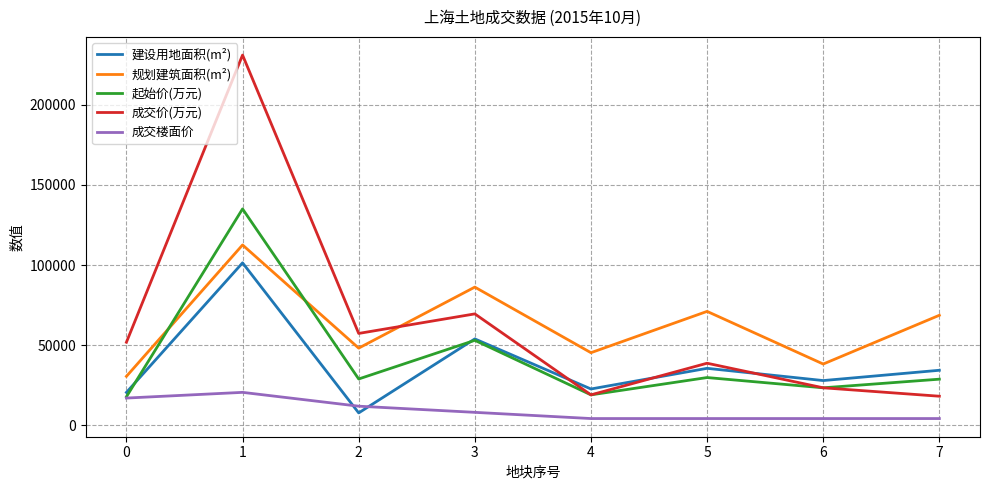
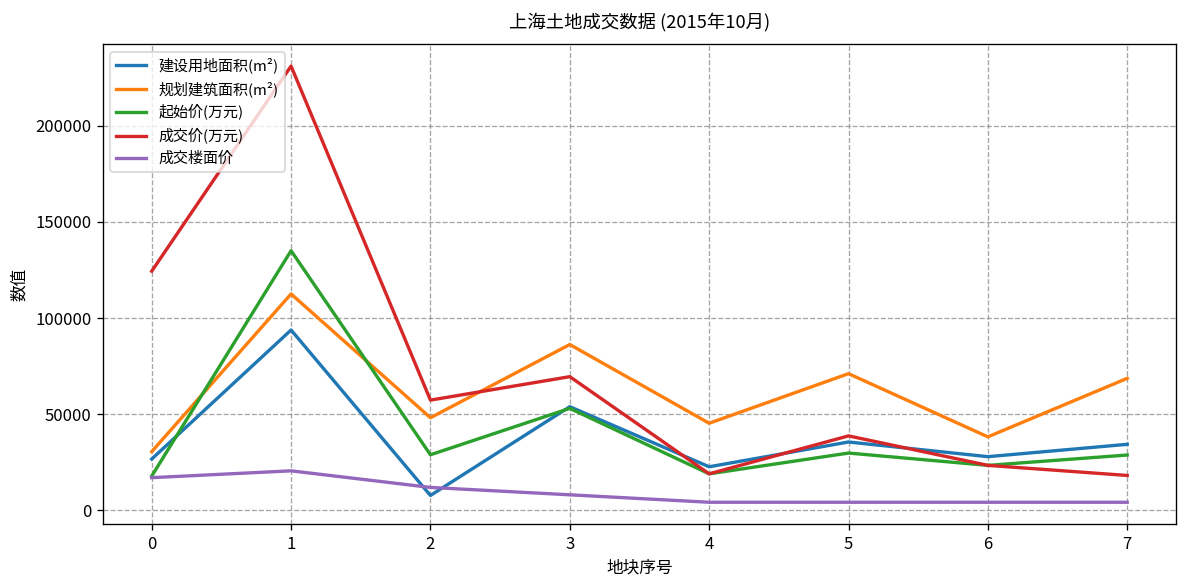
  {
    "建设用地面积(m²)": {
-     "0": 21000,
-     "1": 101000,
+     "0": 27000,
+     "1": 94000,
      "2": 8000,
      "4": 23000,
      "5": 36000,
      "6": 28000,
      "7": 34000
    },
    "规划建筑面积(m²)": {
      "0": 31000,
      "1": 113000,
      "2": 48000,
      "3": 86000,
      "4": 45000,
      "5": 71000,
      "6": 38000,
      "7": 69000
    },
    "起始价(万元)": {
      "1": 135000,
      "2": 29000,
      "5": 30000,
      "7": 29000
    },
    "成交价(万元)": {
-     "0": 52000,
+     "0": 124000,
      "1": 231000,
      "2": 57000,
      "3": 70000,
      "5": 39000,
      "7": 18000
    },
    "成交楼面价": {
      "1": 21000,
      "2": 12000,
      "3": 8000,
      "4": 4000,
      "5": 4000,
      "6": 4000,
      "7": 4000
    }
  }
